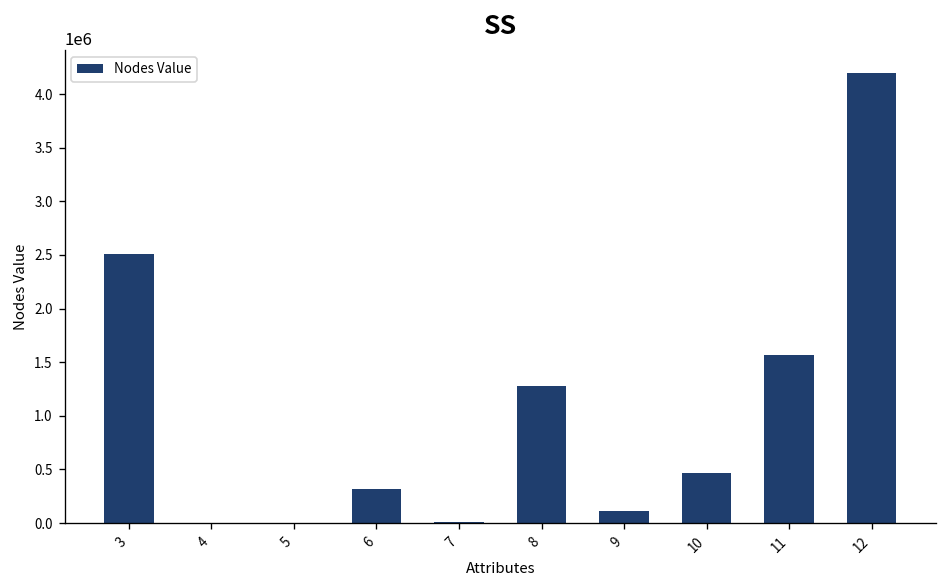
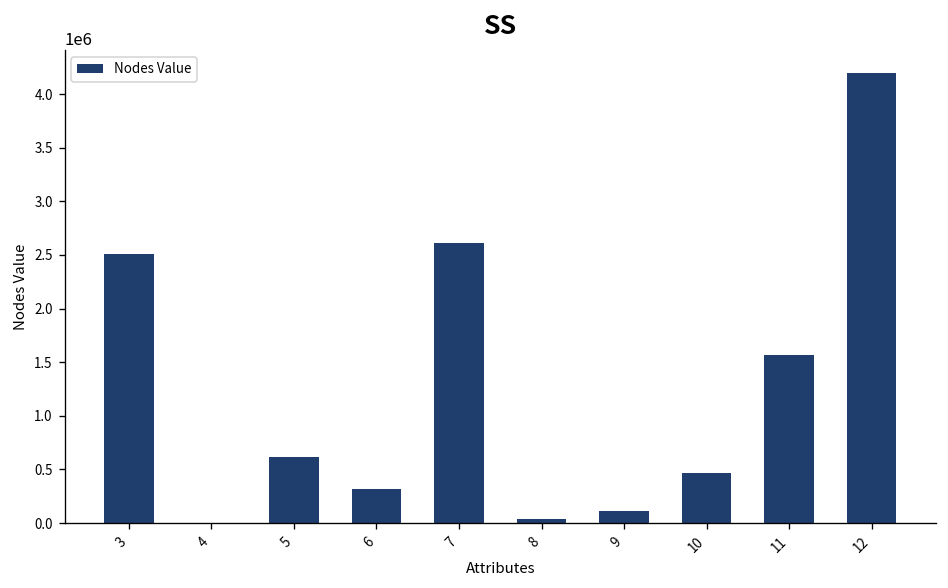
  {
    "3": 2500000,
-   "5": 0,
+   "5": 600000,
    "6": 300000,
-   "7": 0,
-   "8": 1300000,
+   "7": 2600000,
+   "8": 0,
    "9": 100000,
    "10": 500000,
    "11": 1600000,
    "12": 4200000
  }
